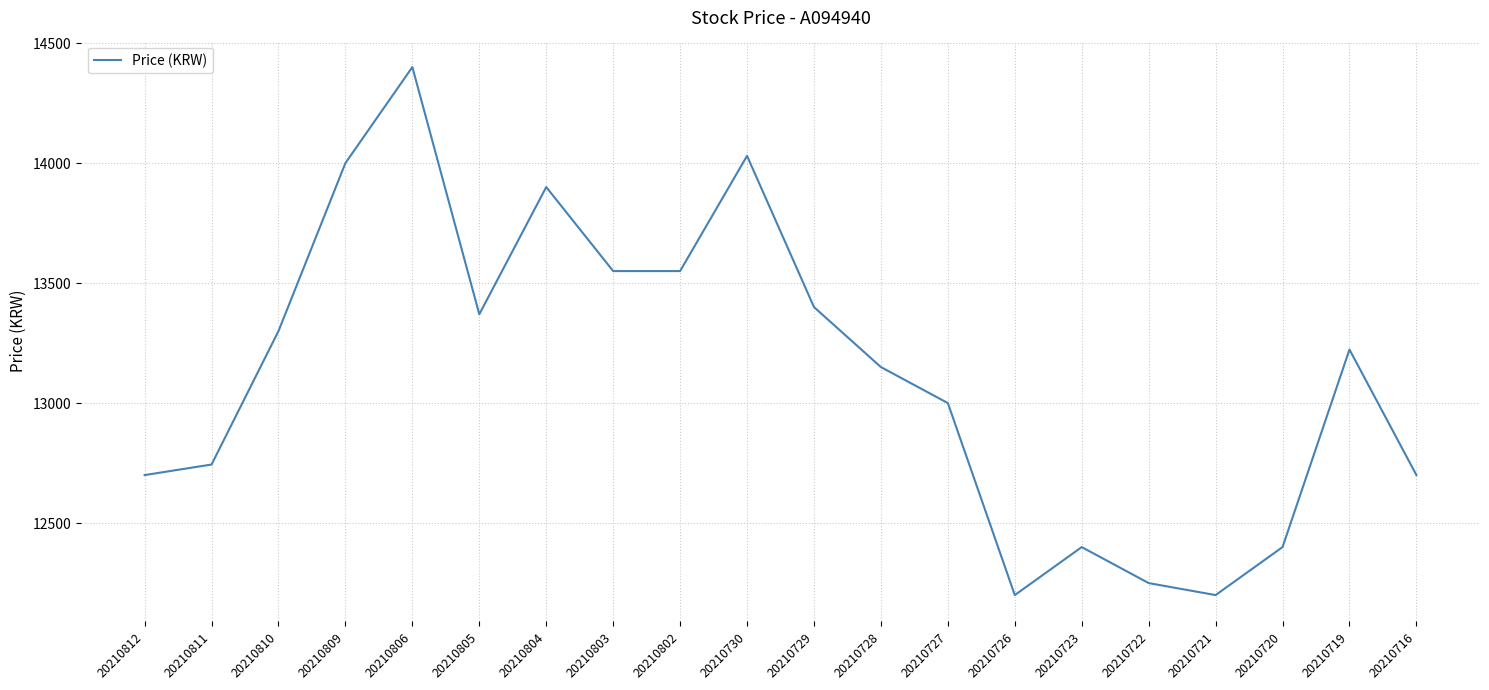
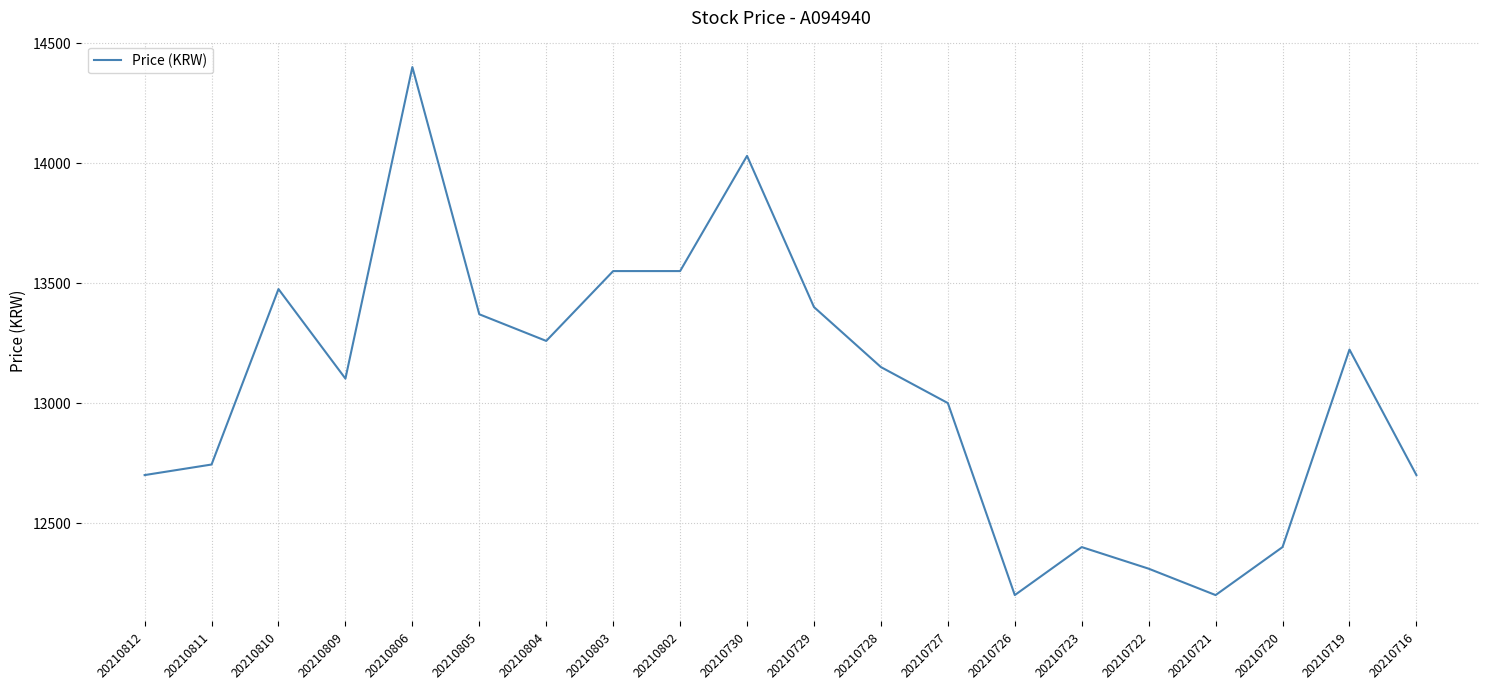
  {
    "20210812": 12700,
    "20210811": 12740,
-   "20210810": 13300,
-   "20210809": 14000,
+   "20210810": 13480,
+   "20210809": 13100,
    "20210806": 14400,
    "20210805": 13370,
-   "20210804": 13900,
+   "20210804": 13260,
    "20210803": 13550,
    "20210802": 13550,
    "20210730": 14030,
    "20210729": 13400,
    "20210728": 13150,
    "20210727": 13000,
    "20210726": 12200,
    "20210723": 12400,
-   "20210722": 12250,
+   "20210722": 12310,
    "20210721": 12200,
    "20210720": 12400,
    "20210719": 13220,
    "20210716": 12700
  }
